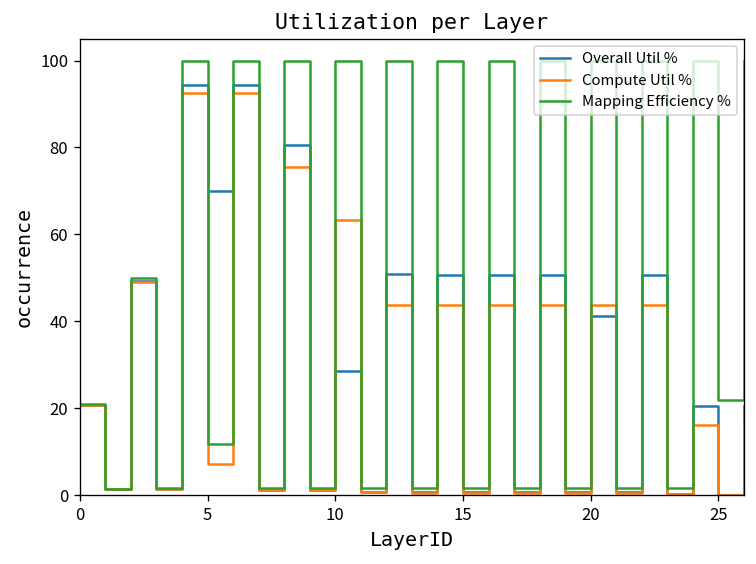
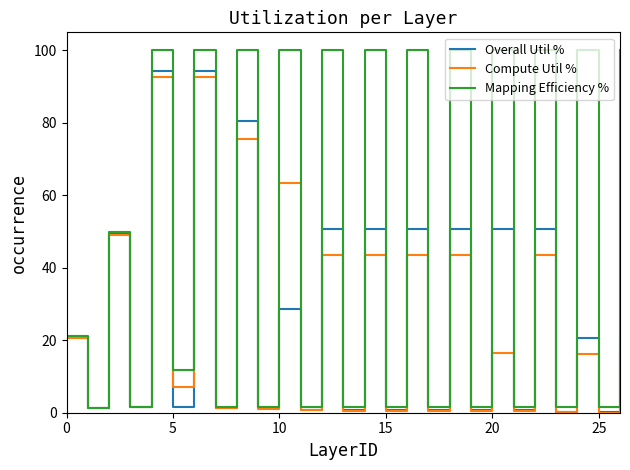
  {
    "Overall Util %": {
-     "5": 70,
+     "5": 1,
      "10": 29,
-     "20": 41
+     "20": 51
    },
    "Compute Util %": {
      "5": 7,
      "10": 63,
-     "20": 44
+     "20": 16
    },
    "Mapping Efficiency %": {
      "5": 12,
      "10": 100,
      "15": 2,
-     "25": 22
+     "25": 2
    }
  }
